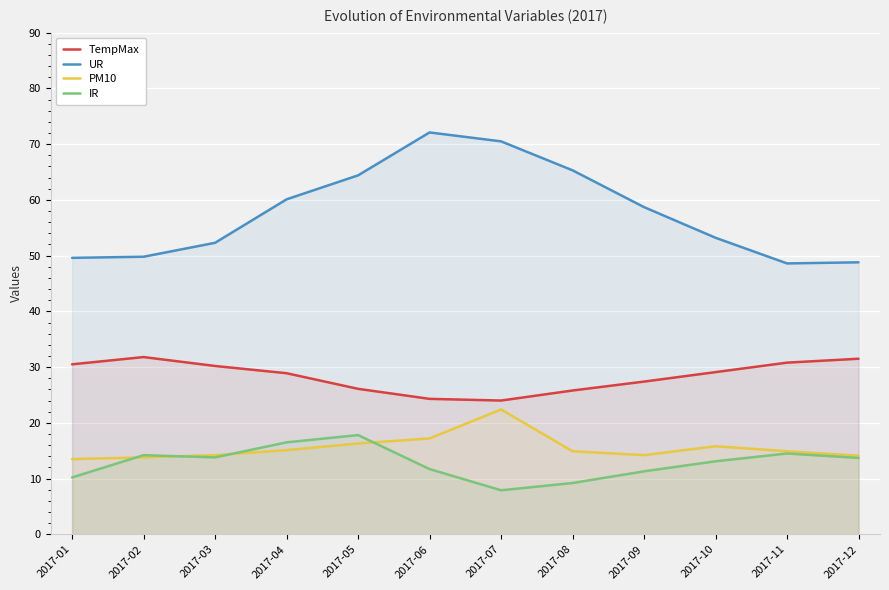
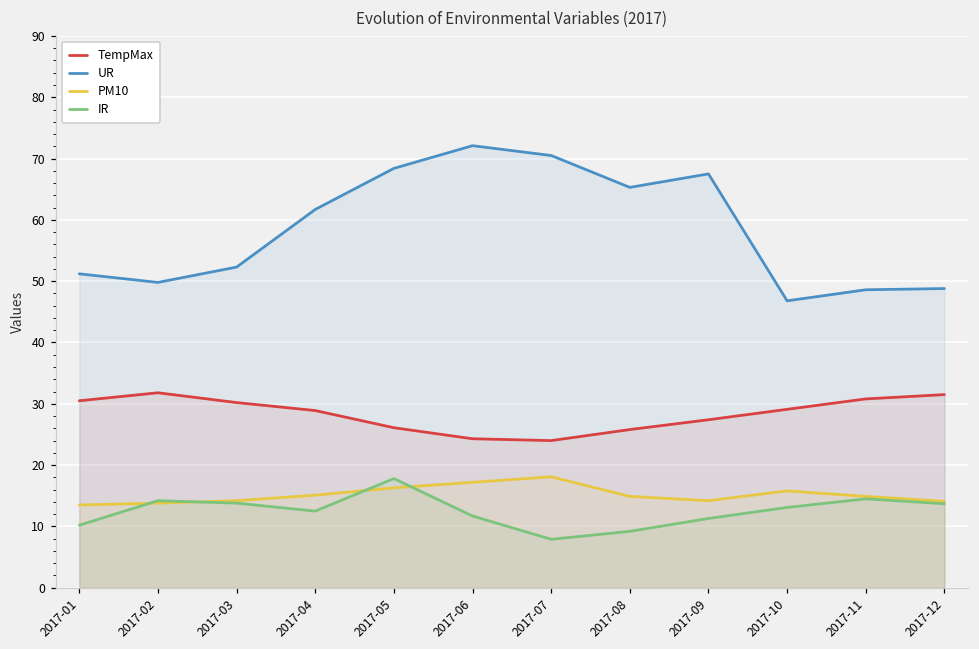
  {
    "TempMax": {
      "2017-01": 31,
      "2017-02": 32,
      "2017-03": 30,
      "2017-04": 29,
      "2017-05": 26,
      "2017-06": 24,
      "2017-07": 24,
      "2017-08": 26,
      "2017-09": 27,
      "2017-10": 29,
      "2017-11": 31,
      "2017-12": 32
    },
    "UR": {
-     "2017-01": 50,
+     "2017-01": 51,
      "2017-02": 50,
      "2017-03": 52,
-     "2017-04": 60,
-     "2017-05": 64,
+     "2017-04": 62,
+     "2017-05": 68,
      "2017-06": 72,
      "2017-07": 71,
      "2017-08": 65,
-     "2017-09": 59,
-     "2017-10": 53,
+     "2017-09": 68,
+     "2017-10": 47,
      "2017-11": 49,
      "2017-12": 49
    },
    "PM10": {
      "2017-01": 14,
      "2017-04": 15,
      "2017-05": 16,
      "2017-06": 17,
-     "2017-07": 22,
+     "2017-07": 18,
      "2017-08": 15,
      "2017-09": 14,
      "2017-10": 16
    },
    "IR": {
      "2017-01": 10,
-     "2017-04": 17,
+     "2017-04": 13,
      "2017-05": 18,
      "2017-06": 12,
      "2017-07": 8,
      "2017-08": 9,
      "2017-09": 11,
      "2017-10": 13
    }
  }
